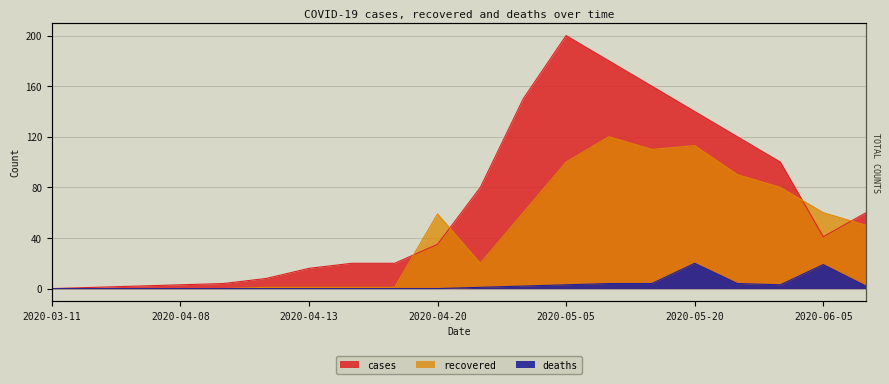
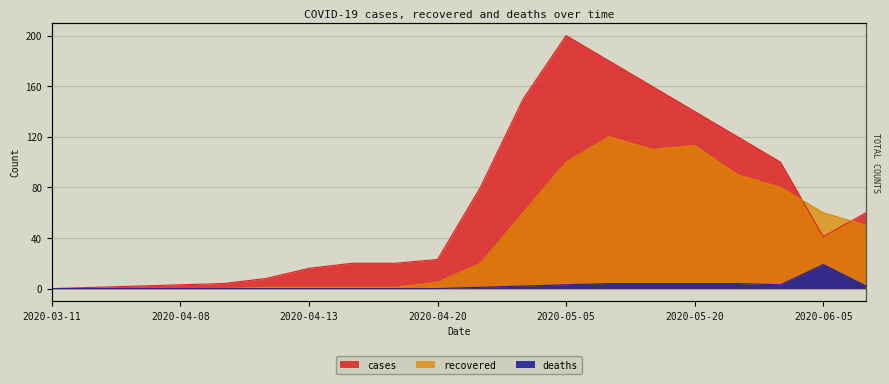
  {
    "cases": {
      "2020-04-08": 3,
      "2020-04-13": 16,
-     "2020-04-20": 35,
+     "2020-04-20": 23,
      "2020-05-05": 200,
      "2020-05-20": 140,
      "2020-06-05": 41
    },
    "recovered": {
-     "2020-04-20": 59,
+     "2020-04-20": 5,
      "2020-05-05": 100,
      "2020-05-20": 113,
      "2020-06-05": 60
    },
    "deaths": {
      "2020-04-20": 0,
      "2020-05-05": 3,
-     "2020-05-20": 20,
+     "2020-05-20": 4,
      "2020-06-05": 19
    }
  }
